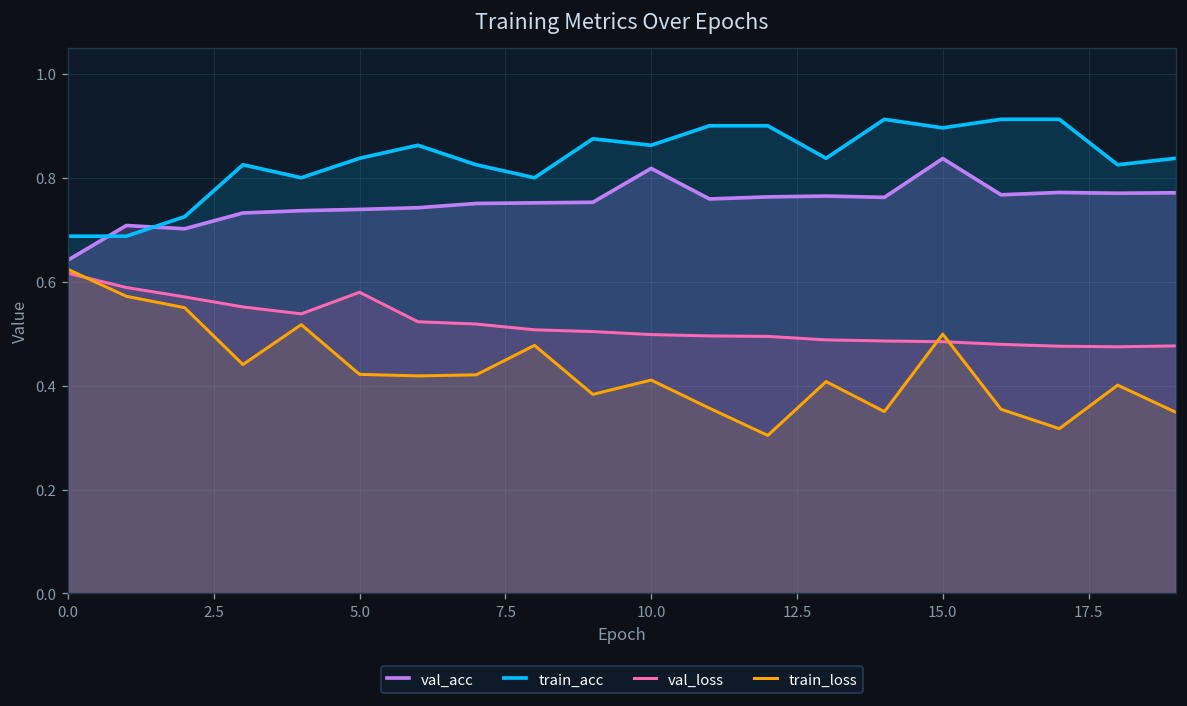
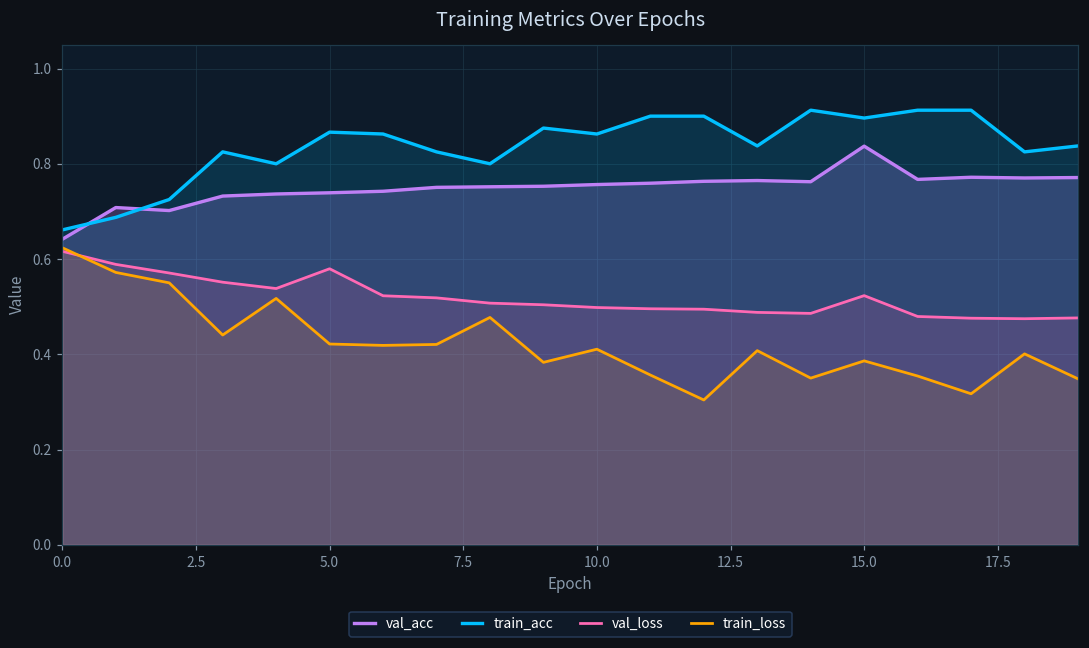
  {
    "val_acc": {
      "0.0": 0.64,
      "5.0": 0.74,
-     "10.0": 0.82,
+     "10.0": 0.76,
      "15.0": 0.84
    },
    "train_acc": {
-     "0.0": 0.69,
-     "5.0": 0.84,
+     "0.0": 0.66,
+     "5.0": 0.87,
      "10.0": 0.86,
      "15.0": 0.90
    },
    "val_loss": {
      "0.0": 0.62,
      "5.0": 0.58,
      "10.0": 0.50,
-     "15.0": 0.48
+     "15.0": 0.52
    },
    "train_loss": {
      "0.0": 0.62,
      "5.0": 0.42,
      "10.0": 0.41,
-     "15.0": 0.50
+     "15.0": 0.39
    }
  }
